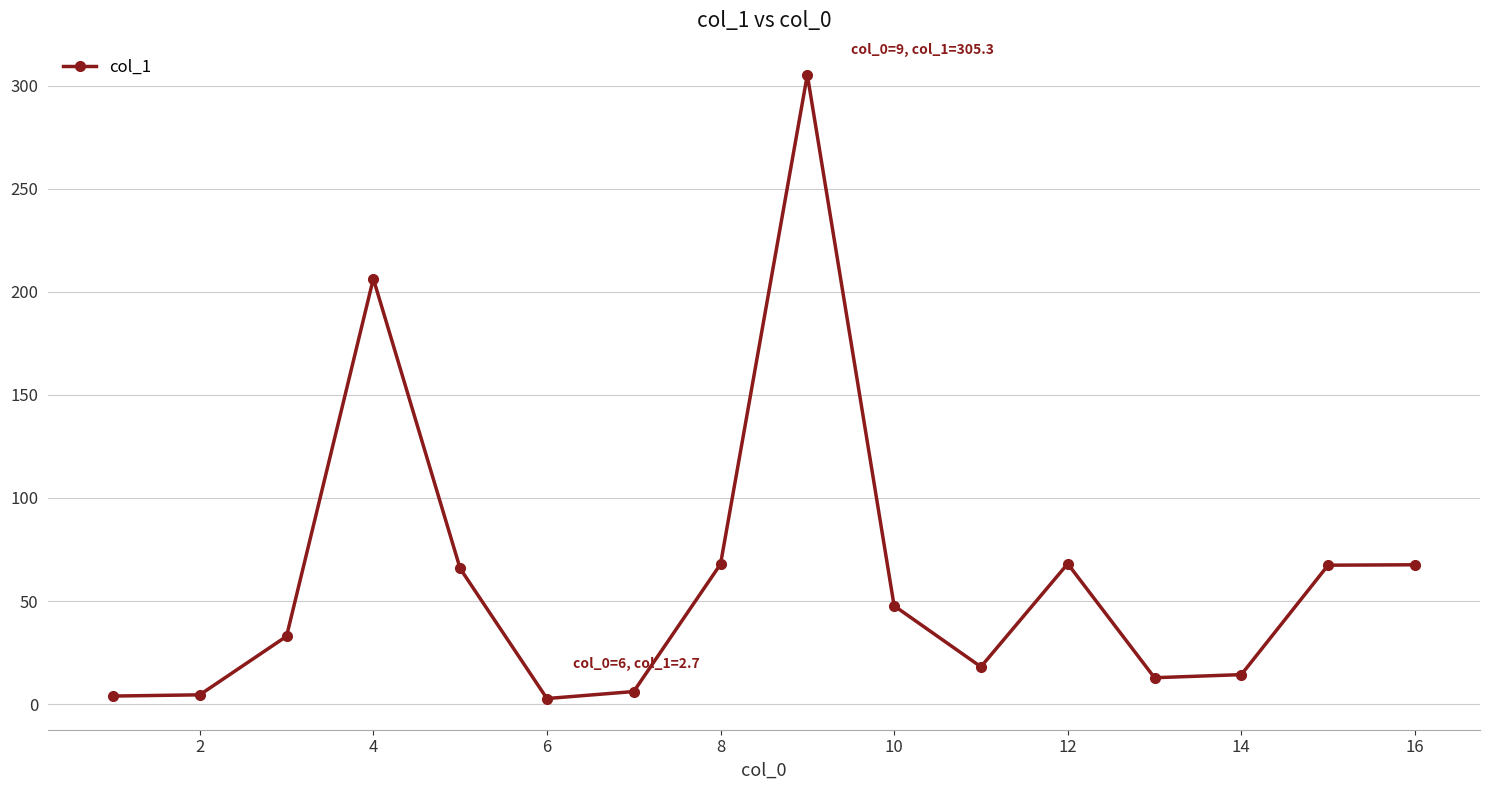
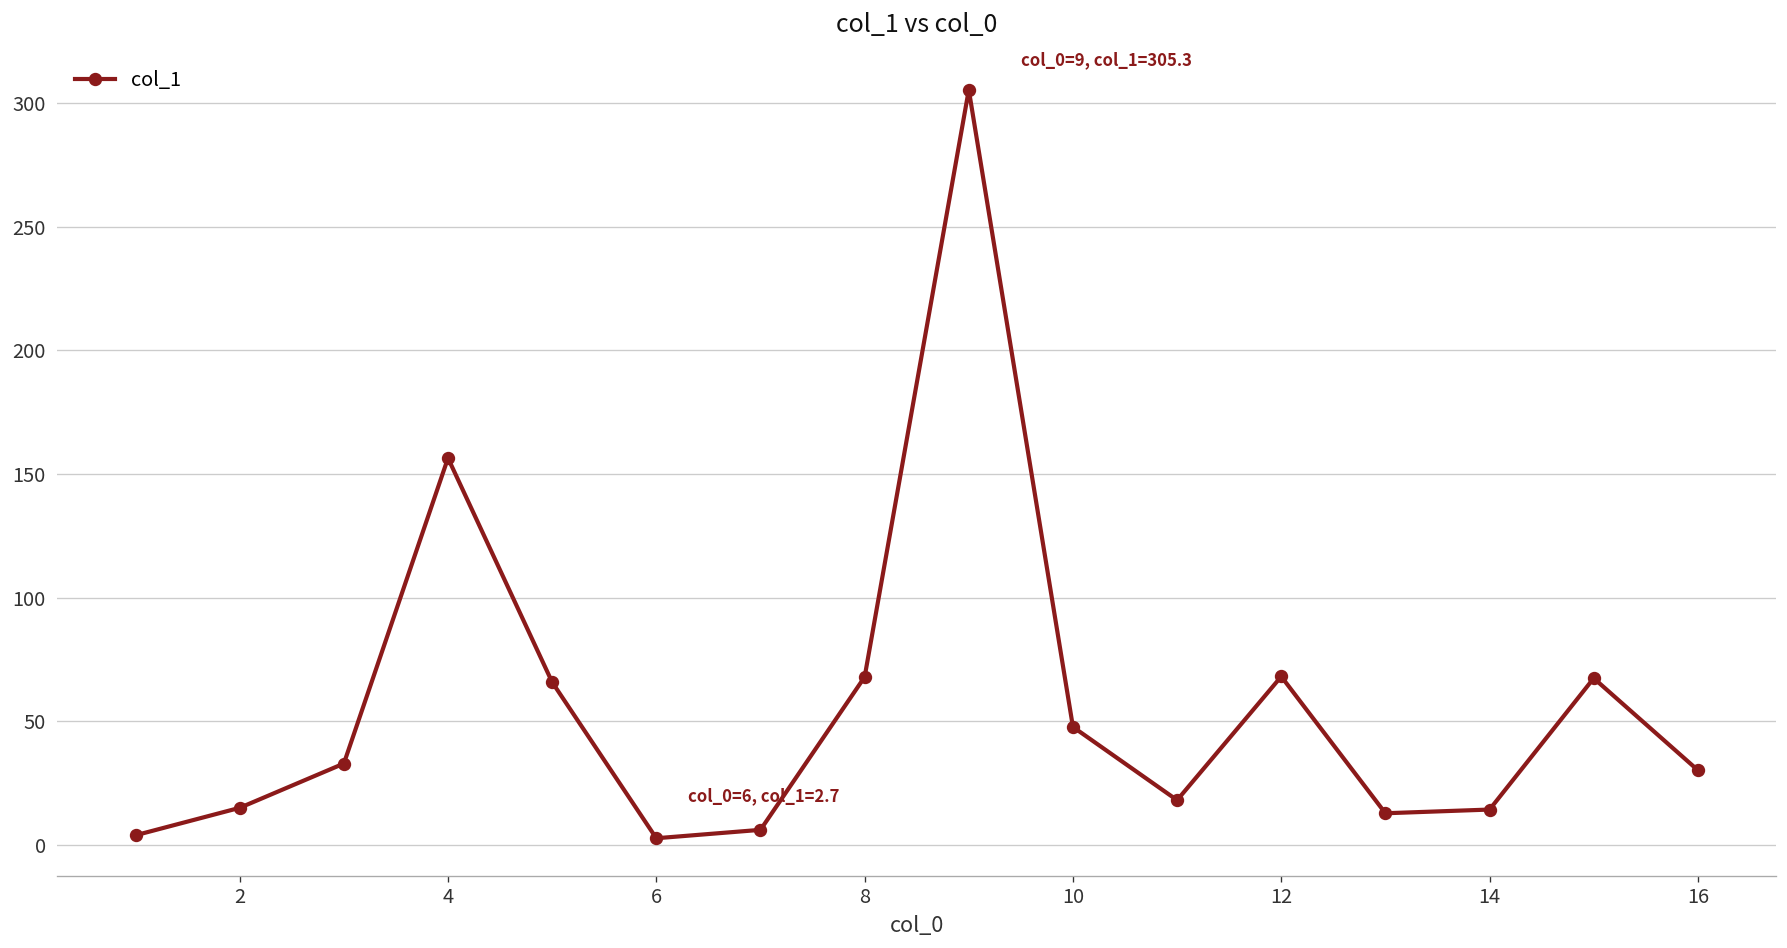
  {
-   "2": 5,
-   "4": 206,
+   "2": 15,
+   "4": 156,
    "6": 3,
    "8": 68,
    "10": 48,
    "12": 68,
    "14": 14,
-   "16": 68
+   "16": 30
  }
